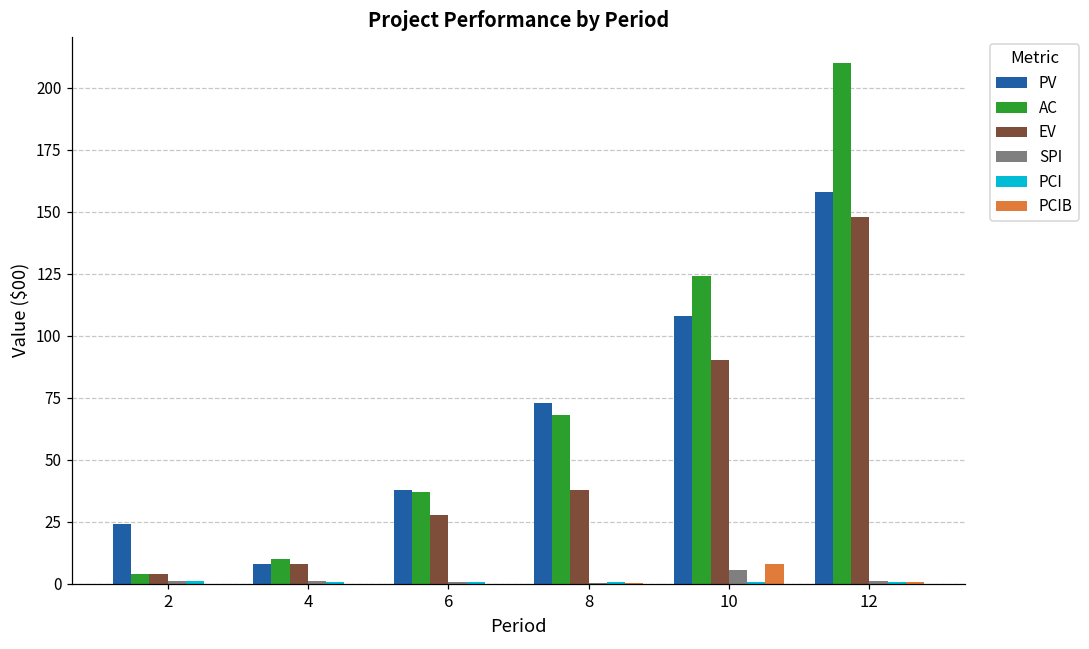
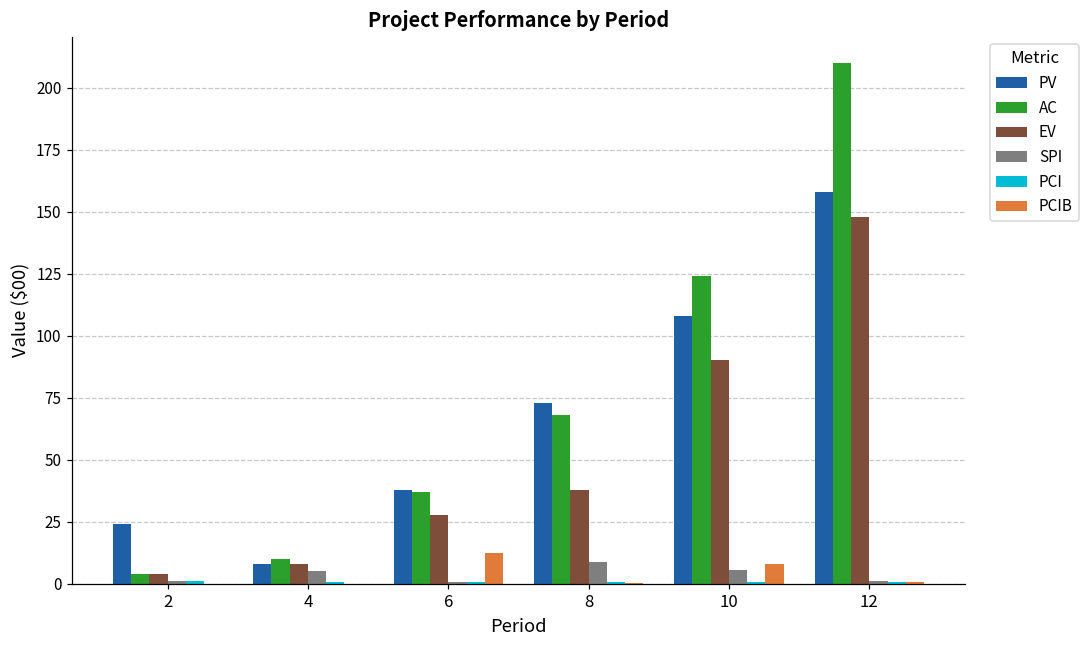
  {
    "PV": {
      "2": 24,
      "4": 8,
      "6": 38,
      "8": 73,
      "10": 108,
      "12": 158
    },
    "AC": {
      "2": 4,
      "4": 10,
      "6": 37,
      "8": 68,
      "10": 124,
      "12": 210
    },
    "EV": {
      "2": 4,
      "4": 8,
      "6": 28,
      "8": 38,
      "10": 90,
      "12": 148
    },
    "SPI": {
-     "4": 1,
-     "8": 1,
+     "4": 5,
+     "8": 9,
      "10": 6
    },
    "PCIB": {
-     "6": 0,
+     "6": 12,
      "10": 8
    }
  }
